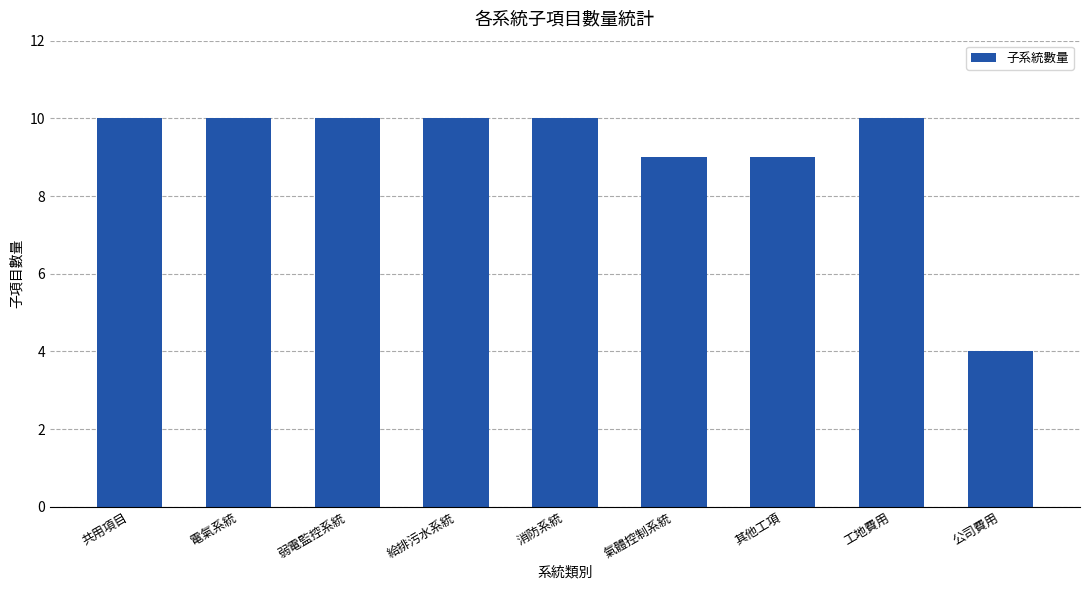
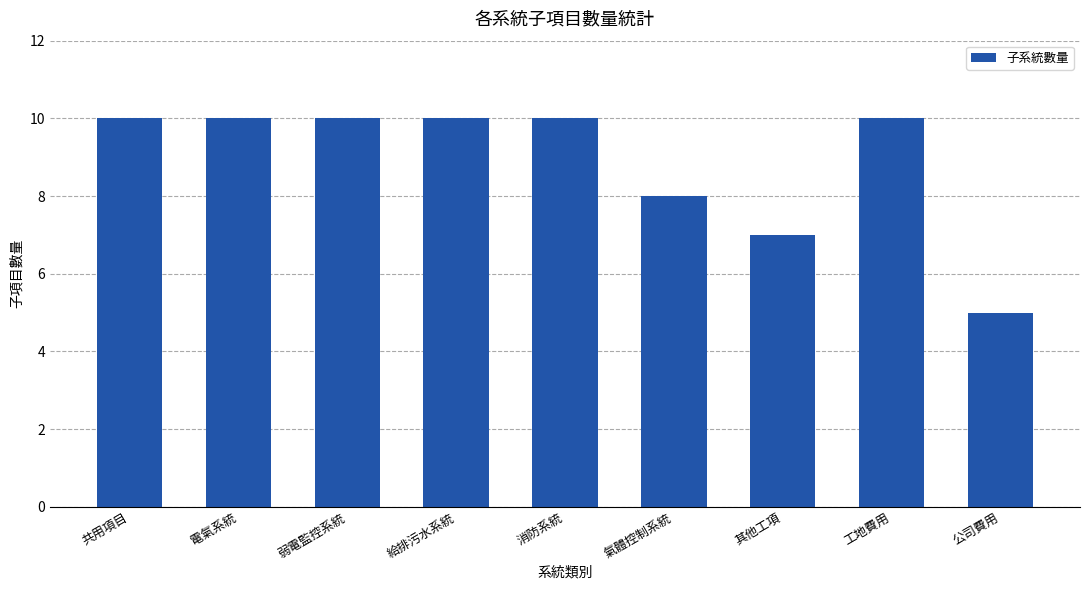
  {
    "共用項目": 10,
    "電氣系統": 10,
    "弱電監控系統": 10,
    "給排污水系統": 10,
    "消防系統": 10,
-   "氣體控制系統": 9,
-   "其他工項": 9,
+   "氣體控制系統": 8,
+   "其他工項": 7,
    "工地費用": 10,
-   "公司費用": 4
+   "公司費用": 5
  }
